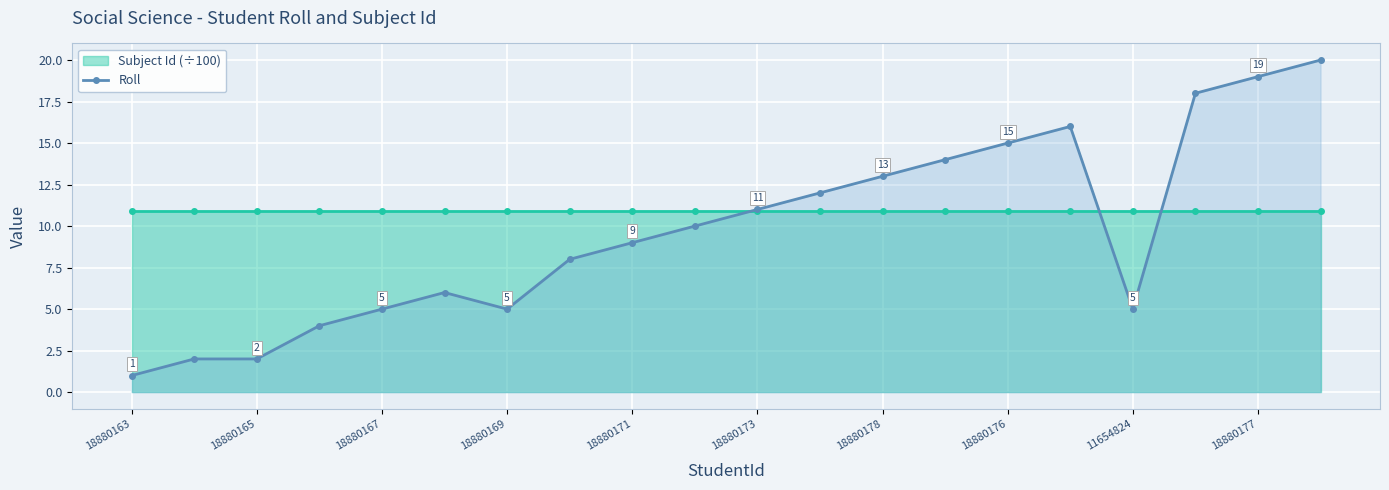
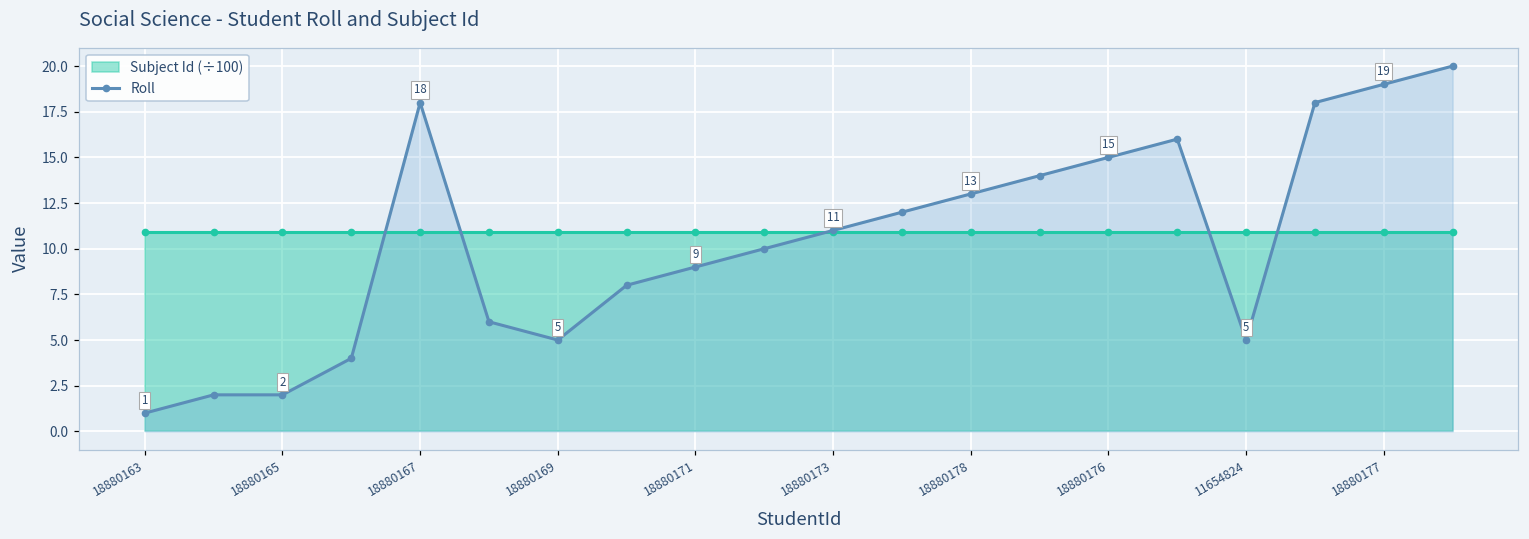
  {
    "Subject Id (÷100)": {
      "18880163": 10.9,
      "18880165": 10.9,
      "18880167": 10.9,
      "18880169": 10.9,
      "18880171": 10.9,
      "18880178": 10.9,
      "18880176": 10.9,
      "11654824": 10.9,
      "18880177": 10.9
    },
    "Roll": {
-     "18880167": 5
+     "18880167": 18
    }
  }
